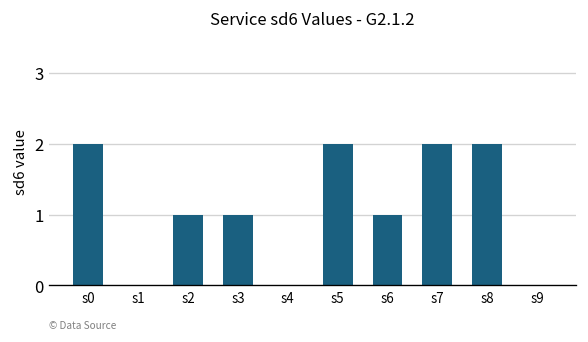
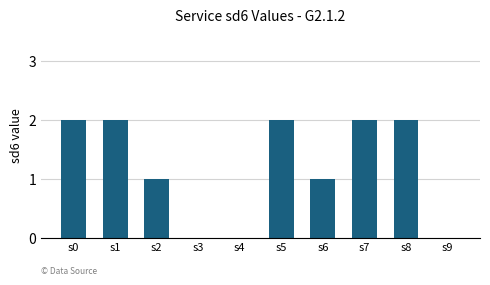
  {
    "s0": 2,
-   "s1": 0,
+   "s1": 2,
    "s2": 1,
-   "s3": 1,
+   "s3": 0,
    "s4": 0,
    "s5": 2,
    "s6": 1,
    "s7": 2,
    "s8": 2,
    "s9": 0
  }
